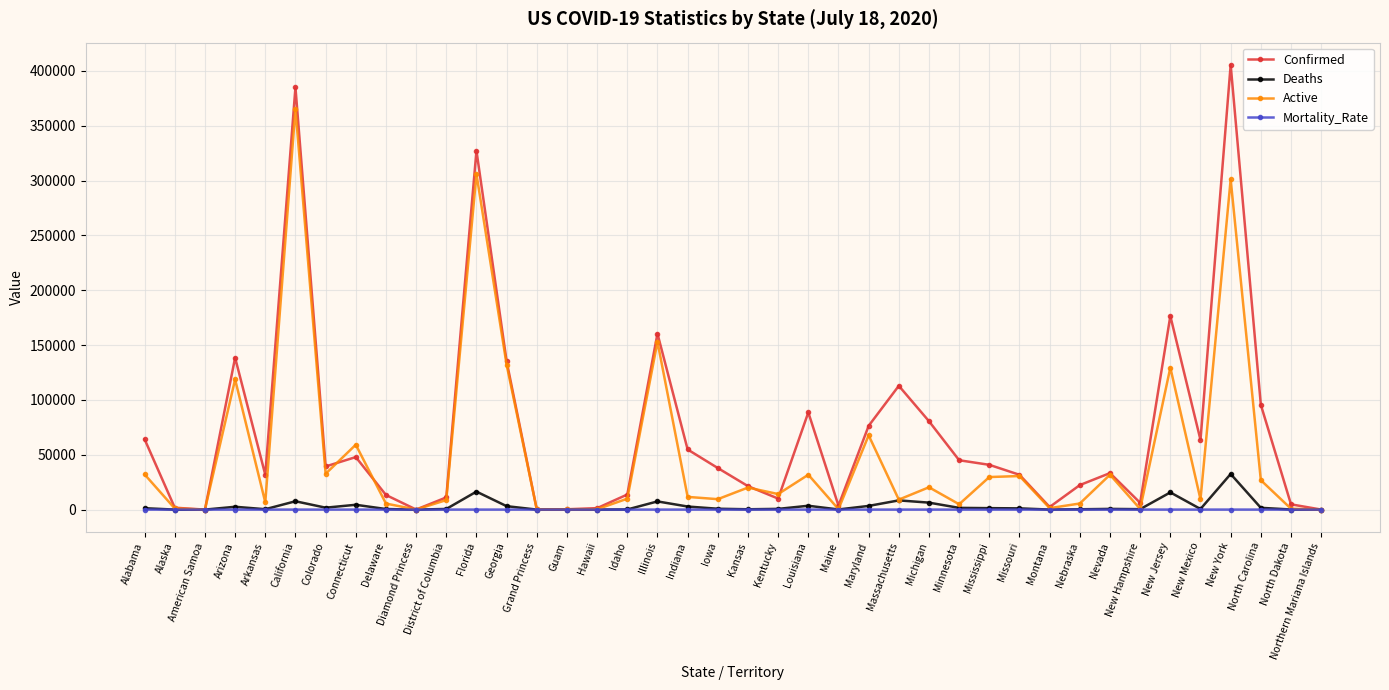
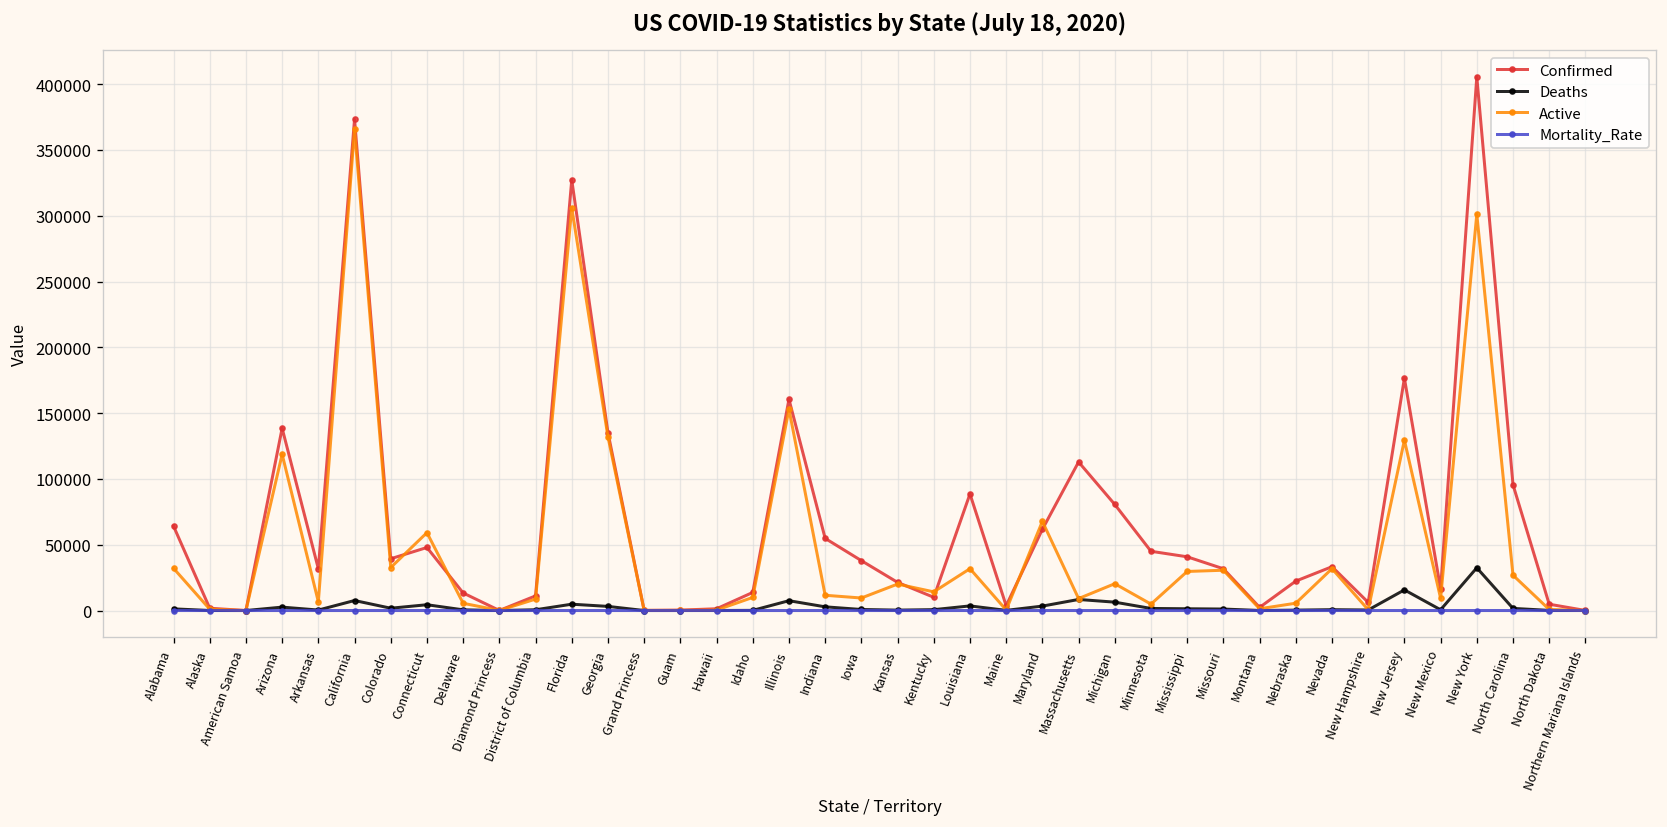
  {
    "Confirmed": {
      "Alabama": 64000,
      "Arizona": 139000,
      "Arkansas": 32000,
-     "California": 385000,
+     "California": 373000,
      "Colorado": 39000,
      "Connecticut": 48000,
      "Delaware": 13000,
      "District of Columbia": 11000,
      "Florida": 327000,
      "Georgia": 135000,
      "Idaho": 14000,
      "Illinois": 161000,
      "Indiana": 55000,
      "Iowa": 38000,
      "Kentucky": 10000,
      "Louisiana": 89000,
      "Maine": 4000,
-     "Maryland": 76000,
+     "Maryland": 62000,
      "Massachusetts": 113000,
      "Michigan": 81000,
      "Minnesota": 45000,
      "Mississippi": 41000,
      "Nebraska": 22000,
      "New Hampshire": 6000,
      "New Jersey": 177000,
-     "New Mexico": 63000,
+     "New Mexico": 16000,
      "New York": 406000,
      "North Carolina": 96000,
      "North Dakota": 5000
    },
    "Deaths": {
      "Arizona": 3000,
      "California": 8000,
      "Connecticut": 4000,
-     "Florida": 16000,
+     "Florida": 5000,
      "Georgia": 3000,
      "Illinois": 7000,
      "Indiana": 3000,
      "Louisiana": 4000,
      "Maryland": 3000,
      "Michigan": 6000,
      "New Jersey": 16000,
      "New York": 32000
    },
    "Active": {
      "Alabama": 32000,
      "Arizona": 119000,
      "Arkansas": 7000,
      "California": 366000,
      "Colorado": 33000,
      "Connecticut": 59000,
      "Delaware": 6000,
      "District of Columbia": 9000,
      "Florida": 306000,
      "Georgia": 132000,
      "Idaho": 10000,
      "Illinois": 153000,
      "Indiana": 12000,
      "Iowa": 10000,
      "Kentucky": 14000,
      "Louisiana": 32000,
      "Maryland": 68000,
      "Michigan": 20000,
      "Minnesota": 5000,
      "Mississippi": 30000,
      "Nebraska": 6000,
      "New Jersey": 129000,
      "New Mexico": 9000,
      "New York": 301000,
      "North Carolina": 27000
    },
    "Mortality_Rate": {
      "Arizona": 0,
      "California": 0,
      "Connecticut": 0,
      "Florida": 0,
      "Georgia": 0,
      "Illinois": 0,
      "Indiana": 0,
      "Louisiana": 0,
      "Maryland": 0,
      "Massachusetts": 0,
      "Michigan": 0,
      "New Jersey": 0,
      "New York": 0
    }
  }
